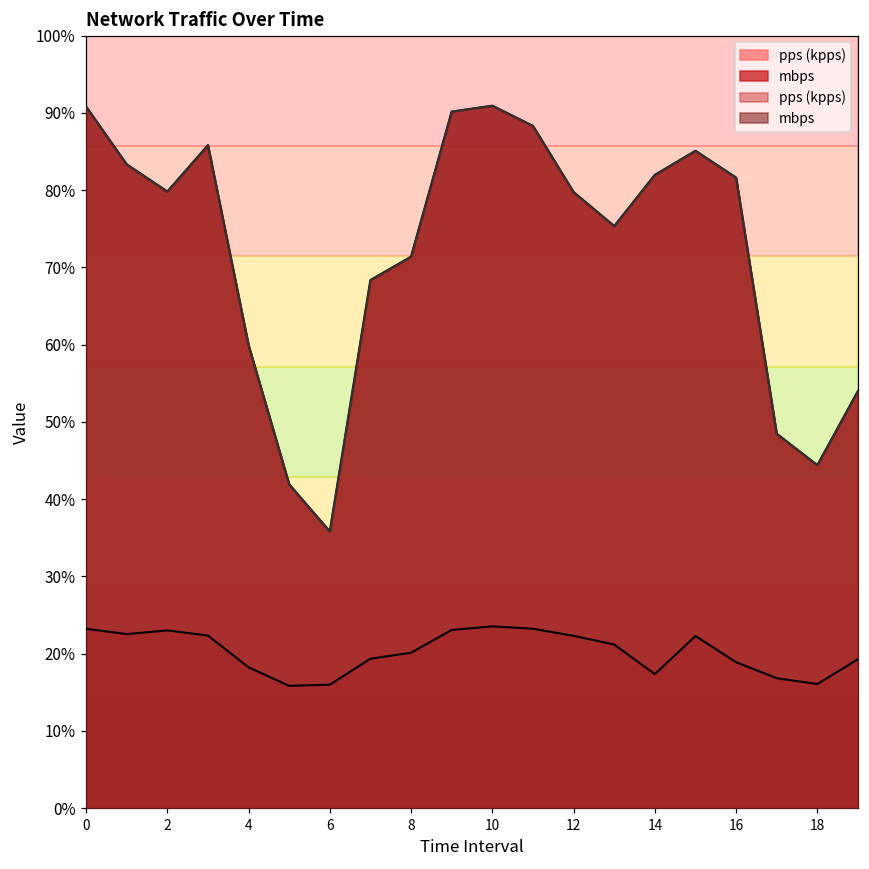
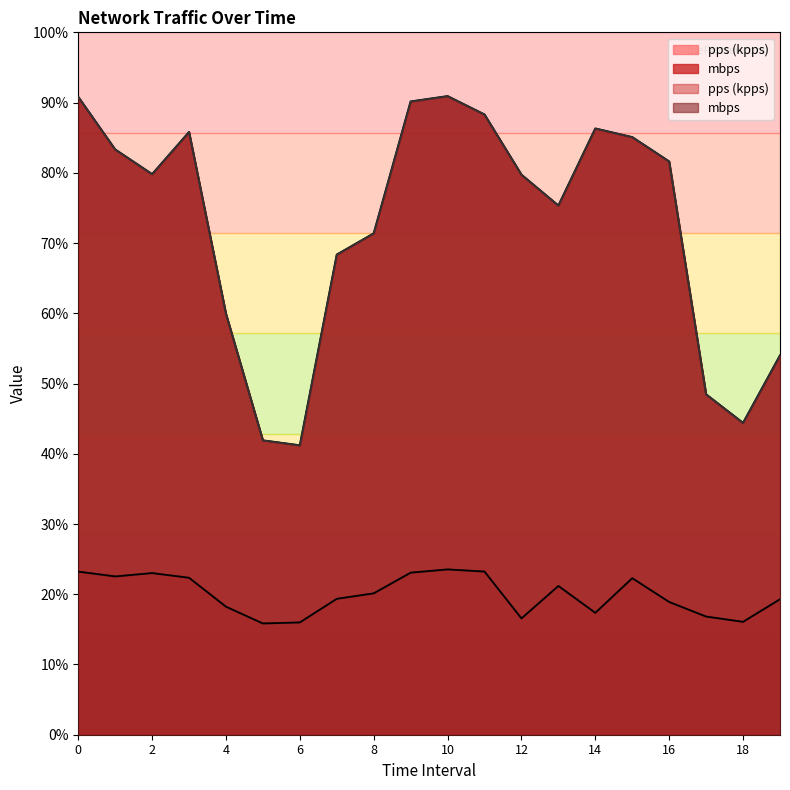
  {
    "pps (kpps)": {
      "0": "23%",
      "2": "23%",
      "4": "18%",
      "6": "16%",
      "8": "20%",
      "10": "24%",
-     "12": "22%",
+     "12": "17%",
      "14": "17%",
      "16": "19%",
      "18": "16%"
    },
    "mbps": {
      "0": "91%",
      "2": "80%",
      "4": "60%",
-     "6": "36%",
+     "6": "41%",
      "8": "71%",
      "10": "91%",
      "12": "80%",
-     "14": "82%",
+     "14": "86%",
      "16": "82%",
      "18": "44%"
    }
  }
